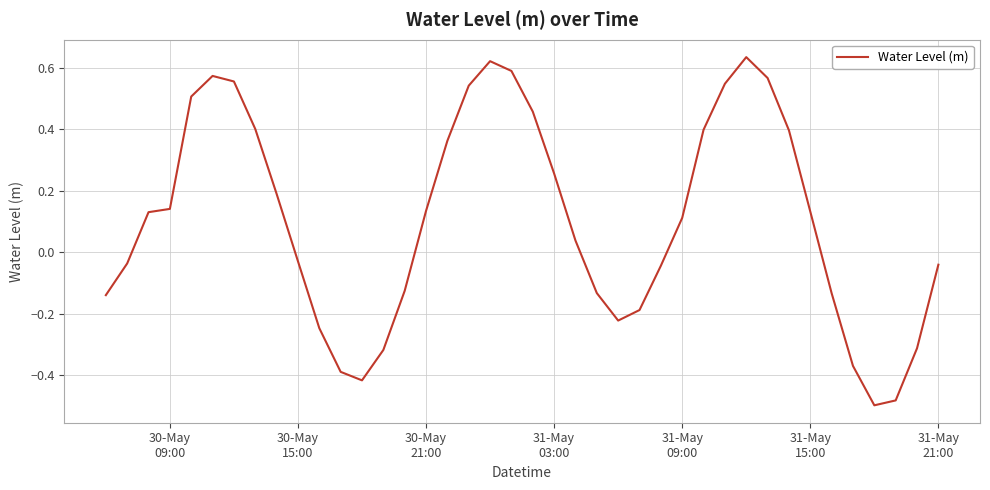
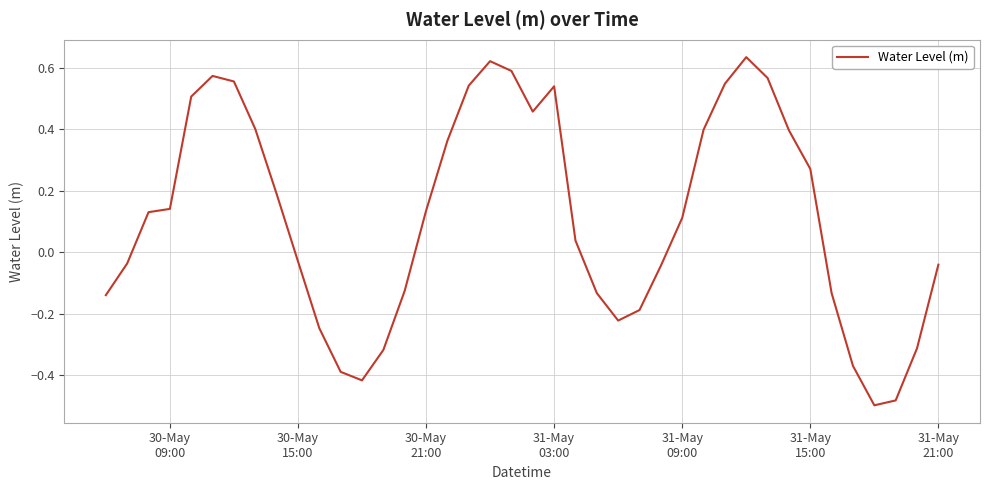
  {
    "30-May 09:00": 0.14,
    "30-May 15:00": -0.03,
    "30-May 21:00": 0.13,
-   "31-May 03:00": 0.26,
+   "31-May 03:00": 0.54,
    "31-May 09:00": 0.11,
-   "31-May 15:00": 0.13,
+   "31-May 15:00": 0.27,
    "31-May 21:00": -0.04
  }
